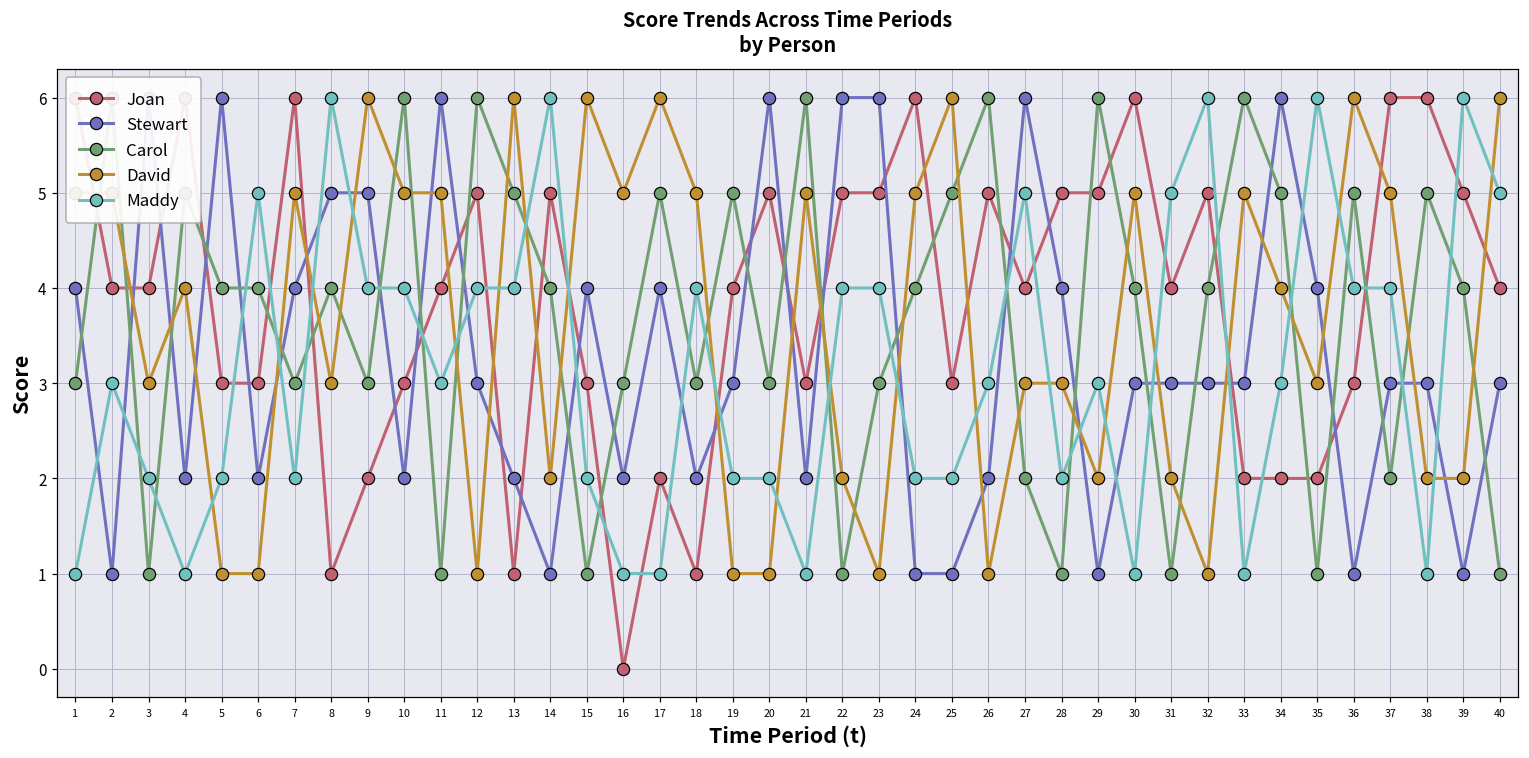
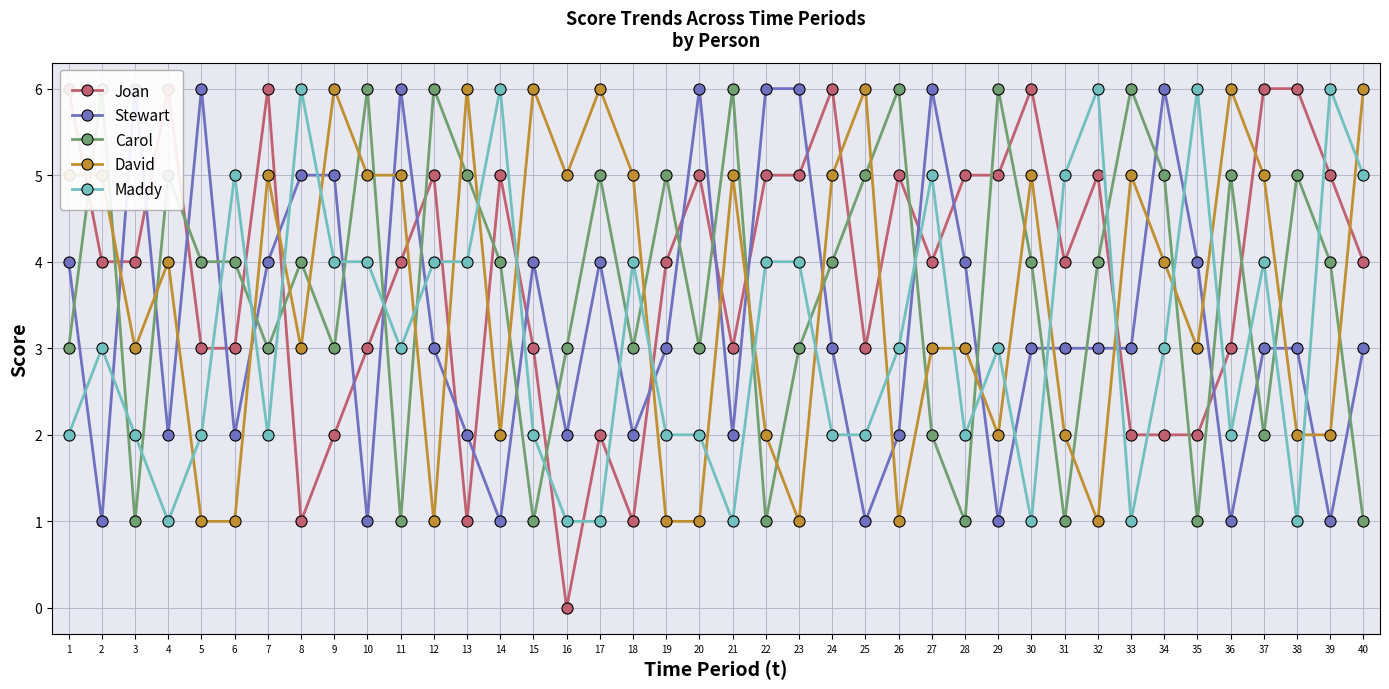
  {
    "Joan": {
      "2": 4,
      "3": 4,
      "5": 3,
      "6": 3,
      "7": 6,
      "8": 1,
      "9": 2,
      "10": 3,
      "11": 4,
      "12": 5,
      "13": 1,
      "14": 5,
      "15": 3,
      "16": 0,
      "17": 2,
      "18": 1,
      "19": 4,
      "20": 5,
      "21": 3,
      "22": 5,
      "23": 5,
      "24": 6,
      "25": 3,
      "26": 5,
      "27": 4,
      "28": 5,
      "29": 5,
      "30": 6,
      "31": 4,
      "32": 5,
      "33": 2,
      "34": 2,
      "35": 2,
      "36": 3,
      "37": 6,
      "38": 6,
      "39": 5,
      "40": 4
    },
    "Stewart": {
      "1": 4,
      "2": 1,
      "4": 2,
      "5": 6,
      "6": 2,
      "7": 4,
      "8": 5,
      "9": 5,
-     "10": 2,
+     "10": 1,
      "11": 6,
      "12": 3,
      "13": 2,
      "14": 1,
      "15": 4,
      "16": 2,
      "17": 4,
      "18": 2,
      "19": 3,
      "20": 6,
      "21": 2,
      "22": 6,
      "23": 6,
-     "24": 1,
+     "24": 3,
      "25": 1,
      "26": 2,
      "27": 6,
      "28": 4,
      "29": 1,
      "30": 3,
      "31": 3,
      "32": 3,
      "33": 3,
      "34": 6,
      "35": 4,
      "36": 1,
      "37": 3,
      "38": 3,
      "39": 1,
      "40": 3
    },
    "Carol": {
      "1": 3,
      "3": 1,
      "5": 4,
      "6": 4,
      "7": 3,
      "8": 4,
      "9": 3,
      "10": 6,
      "11": 1,
      "12": 6,
      "13": 5,
      "14": 4,
      "15": 1,
      "16": 3,
      "17": 5,
      "18": 3,
      "19": 5,
      "20": 3,
      "21": 6,
      "22": 1,
      "23": 3,
      "24": 4,
      "25": 5,
      "26": 6,
      "27": 2,
      "28": 1,
      "29": 6,
      "30": 4,
      "31": 1,
      "32": 4,
      "33": 6,
      "34": 5,
      "35": 1,
      "36": 5,
      "37": 2,
      "38": 5,
      "39": 4,
      "40": 1
    },
    "David": {
      "3": 3,
      "4": 4,
      "5": 1,
      "6": 1,
      "7": 5,
      "8": 3,
      "9": 6,
      "10": 5,
      "11": 5,
      "12": 1,
      "13": 6,
      "14": 2,
      "15": 6,
      "16": 5,
      "17": 6,
      "18": 5,
      "19": 1,
      "20": 1,
      "21": 5,
      "22": 2,
      "23": 1,
      "24": 5,
      "25": 6,
      "26": 1,
      "27": 3,
      "28": 3,
      "29": 2,
      "30": 5,
      "31": 2,
      "32": 1,
      "33": 5,
      "34": 4,
      "35": 3,
      "36": 6,
      "37": 5,
      "38": 2,
      "39": 2,
      "40": 6
    },
    "Maddy": {
-     "1": 1,
+     "1": 2,
      "2": 3,
      "3": 2,
      "4": 1,
      "5": 2,
      "6": 5,
      "7": 2,
      "8": 6,
      "9": 4,
      "10": 4,
      "11": 3,
      "12": 4,
      "13": 4,
      "14": 6,
      "15": 2,
      "16": 1,
      "17": 1,
      "18": 4,
      "19": 2,
      "20": 2,
      "21": 1,
      "22": 4,
      "23": 4,
      "24": 2,
      "25": 2,
      "26": 3,
      "27": 5,
      "28": 2,
      "29": 3,
      "30": 1,
      "31": 5,
      "32": 6,
      "33": 1,
      "34": 3,
      "35": 6,
-     "36": 4,
+     "36": 2,
      "37": 4,
      "38": 1,
      "39": 6,
      "40": 5
    }
  }
